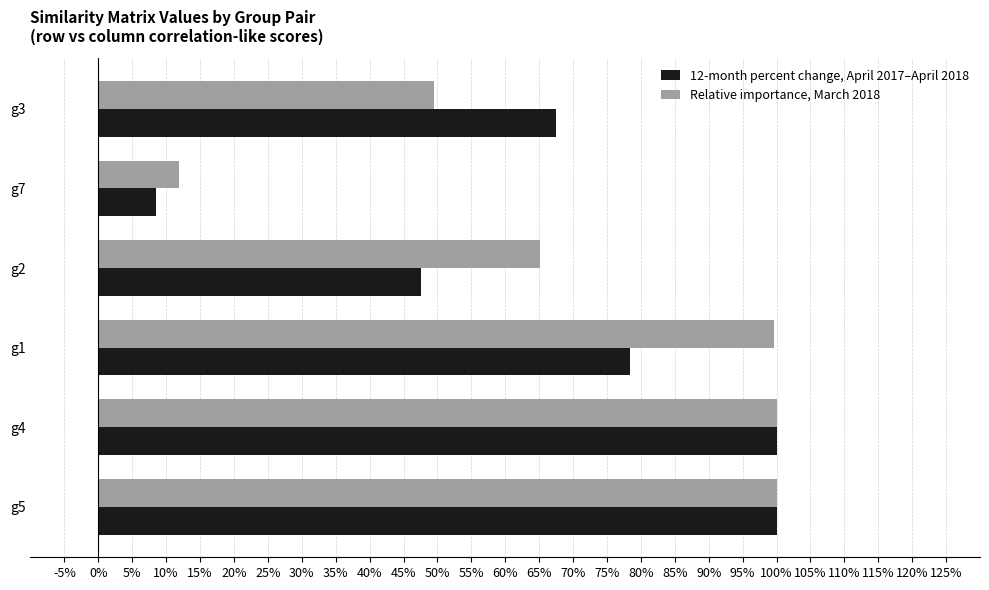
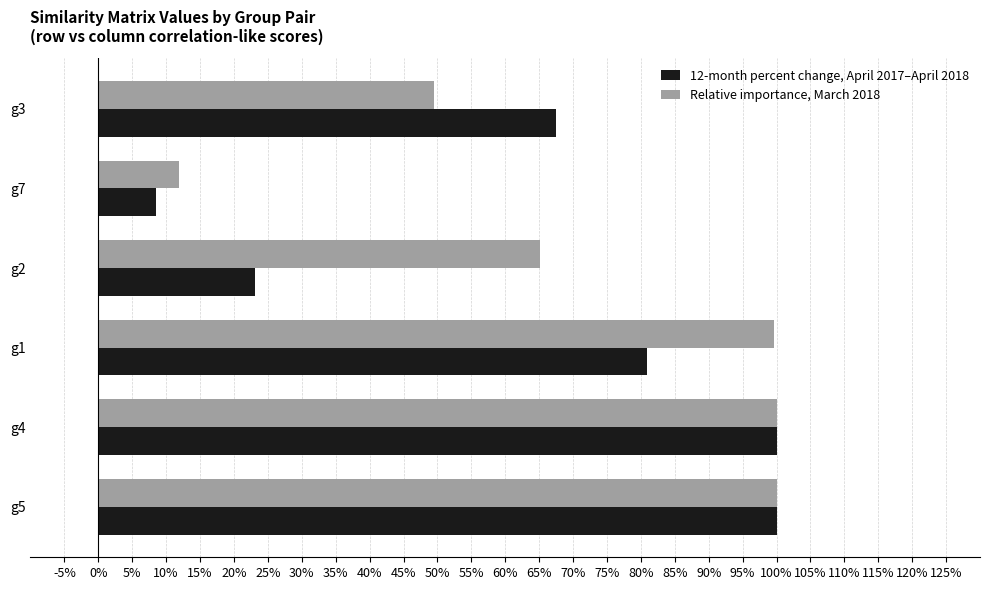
  {
    "12-month percent change, April 2017–April 2018": {
      "g3": "67%",
      "g7": "8%",
-     "g2": "48%",
-     "g1": "78%",
+     "g2": "23%",
+     "g1": "81%",
      "g4": "100%",
      "g5": "100%"
    },
    "Relative importance, March 2018": {
      "g3": "49%",
      "g7": "12%",
      "g2": "65%",
      "g1": "100%",
      "g4": "100%",
      "g5": "100%"
    }
  }
